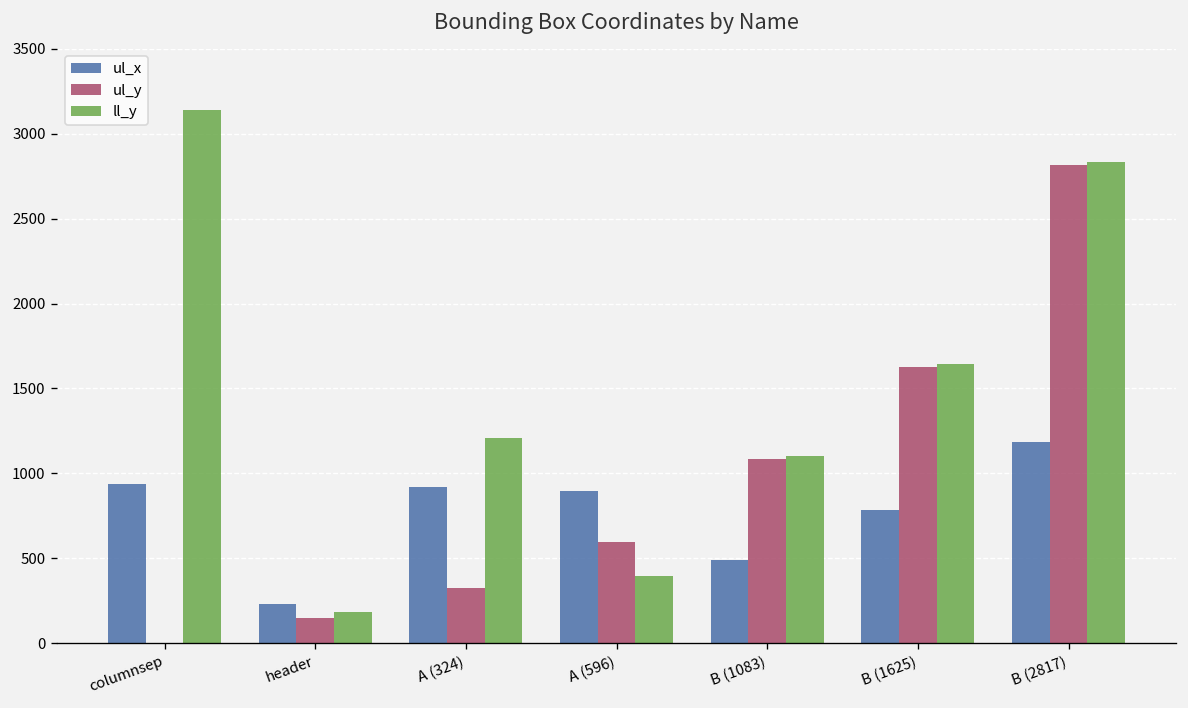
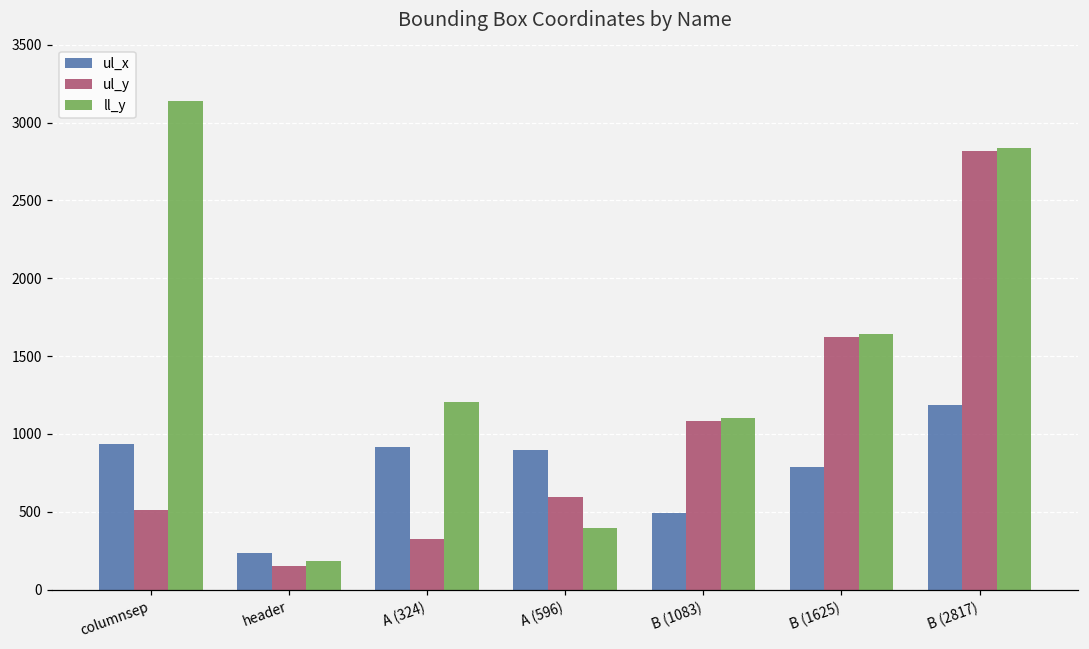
  {
    "ul_x": {
      "columnsep": 940,
      "header": 230,
      "A (324)": 920,
      "A (596)": 890,
      "B (1083)": 490,
      "B (1625)": 790,
      "B (2817)": 1190
    },
    "ul_y": {
-     "columnsep": 0,
+     "columnsep": 510,
      "header": 150,
      "A (324)": 320,
      "A (596)": 600,
      "B (1083)": 1080,
      "B (1625)": 1630,
      "B (2817)": 2820
    },
    "ll_y": {
      "columnsep": 3140,
      "header": 180,
      "A (324)": 1210,
      "A (596)": 400,
      "B (1083)": 1100,
      "B (1625)": 1640,
      "B (2817)": 2840
    }
  }
